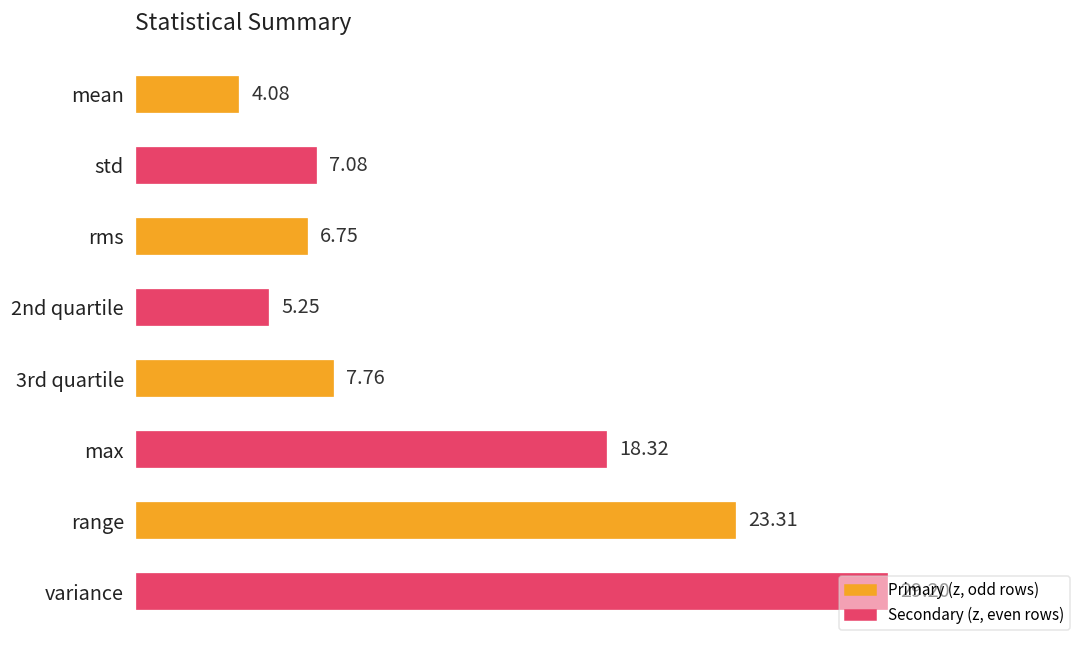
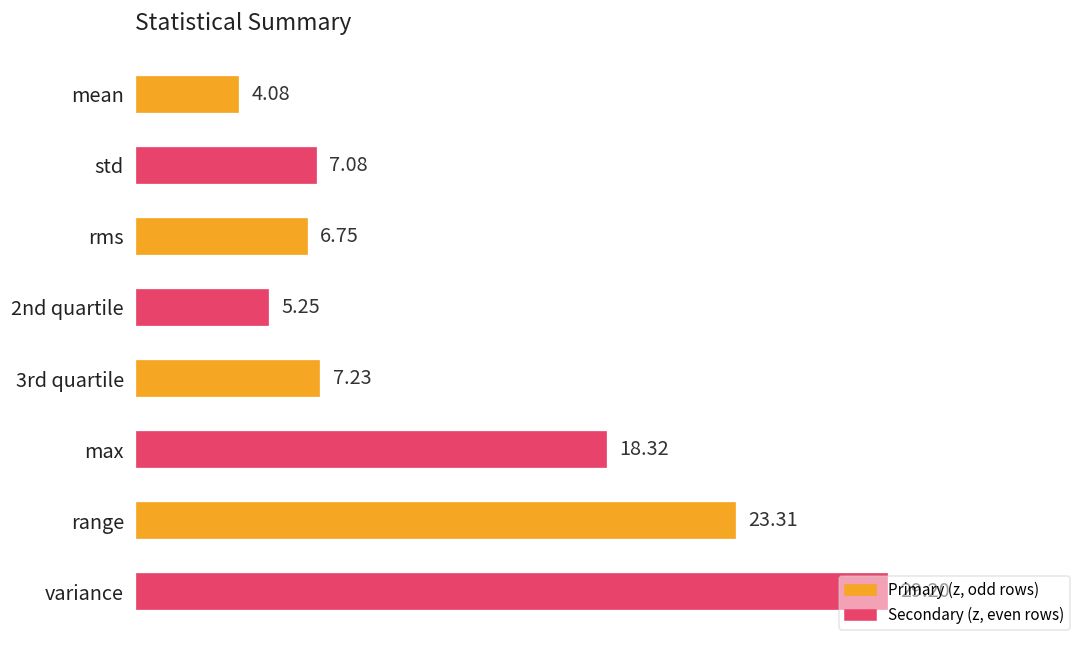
  {
    "mean": 4.08,
    "std": 7.08,
    "rms": 6.75,
    "2nd quartile": 5.25,
-   "3rd quartile": 7.76,
+   "3rd quartile": 7.23,
    "max": 18.32,
    "range": 23.31
  }
